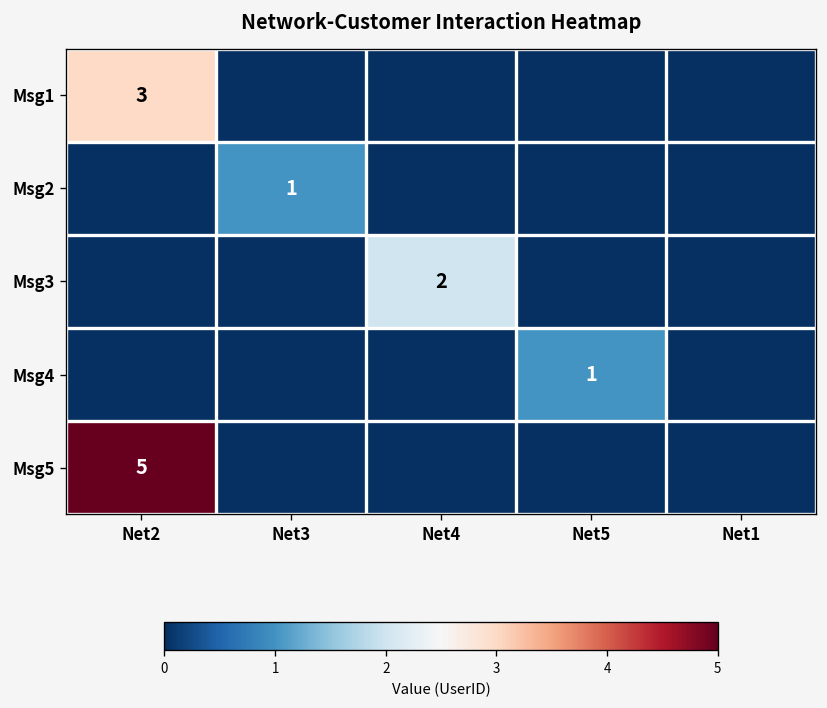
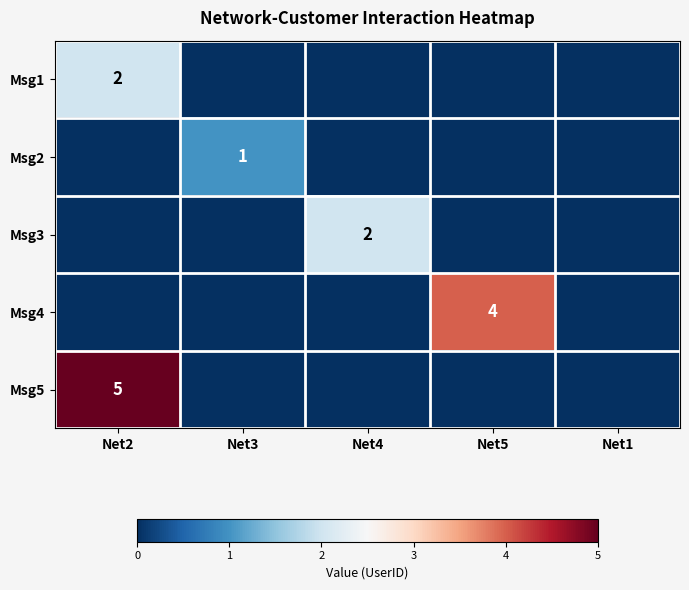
  {
    "Msg1": {
-     "Net2": 3
+     "Net2": 2
    },
    "Msg2": {
      "Net3": 1
    },
    "Msg3": {
      "Net4": 2
    },
    "Msg4": {
-     "Net5": 1
+     "Net5": 4
    },
    "Msg5": {
      "Net2": 5
    }
  }
